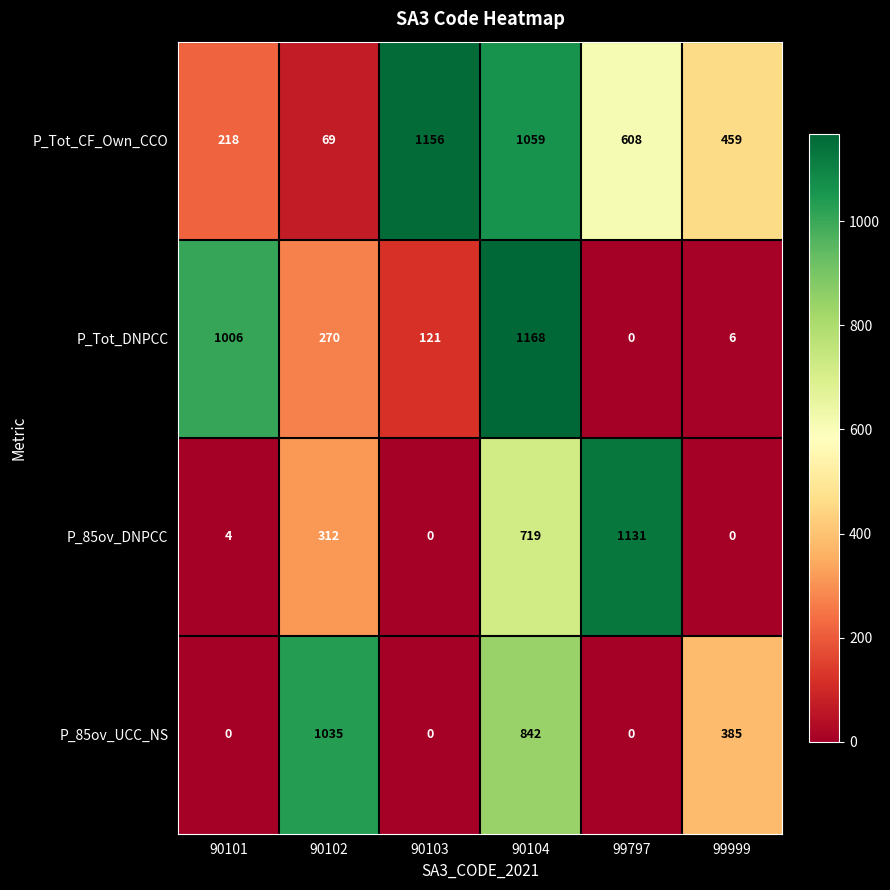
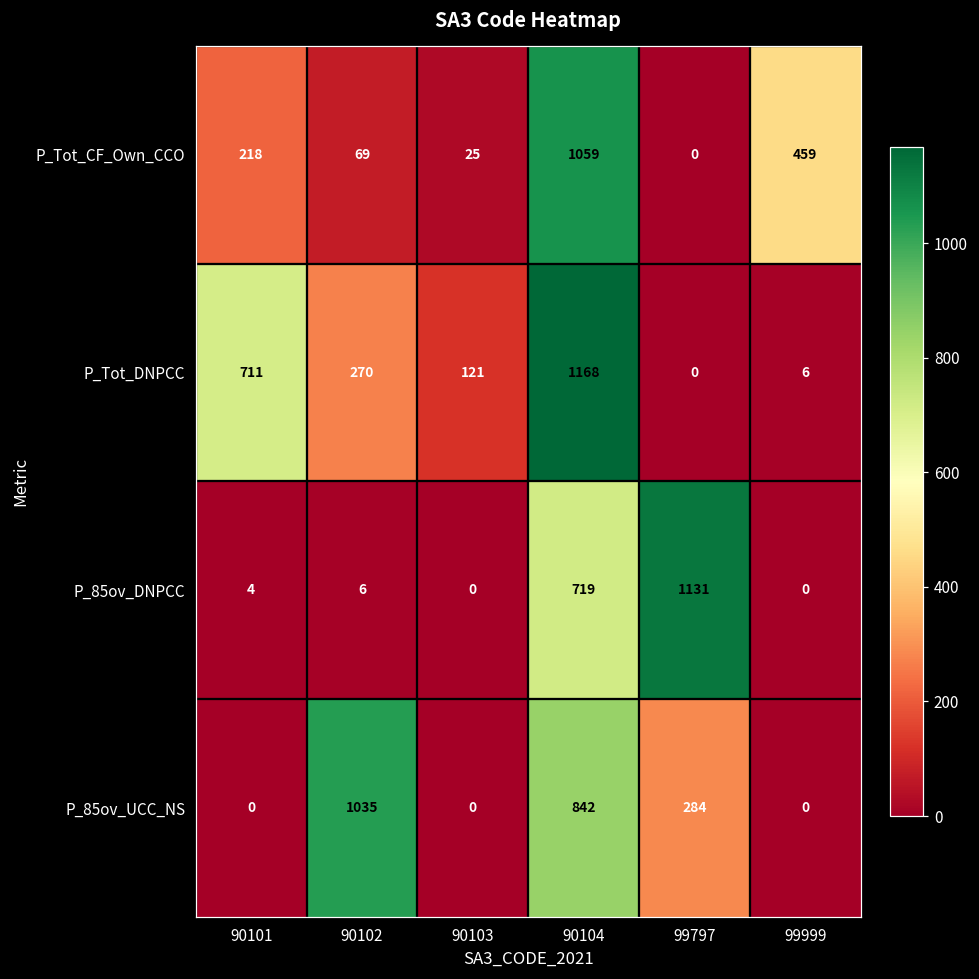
  {
    "P_Tot_CF_Own_CCO": {
      "90101": 218,
      "90102": 69,
-     "90103": 1156,
+     "90103": 25,
      "90104": 1059,
-     "99797": 608,
+     "99797": 0,
      "99999": 459
    },
    "P_Tot_DNPCC": {
-     "90101": 1006,
+     "90101": 711,
      "90102": 270,
      "90103": 121,
      "90104": 1168,
      "99797": 0,
      "99999": 6
    },
    "P_85ov_DNPCC": {
      "90101": 4,
-     "90102": 312,
+     "90102": 6,
      "90103": 0,
      "90104": 719,
      "99797": 1131,
      "99999": 0
    },
    "P_85ov_UCC_NS": {
      "90101": 0,
      "90102": 1035,
      "90103": 0,
      "90104": 842,
-     "99797": 0,
-     "99999": 385
+     "99797": 284,
+     "99999": 0
    }
  }
